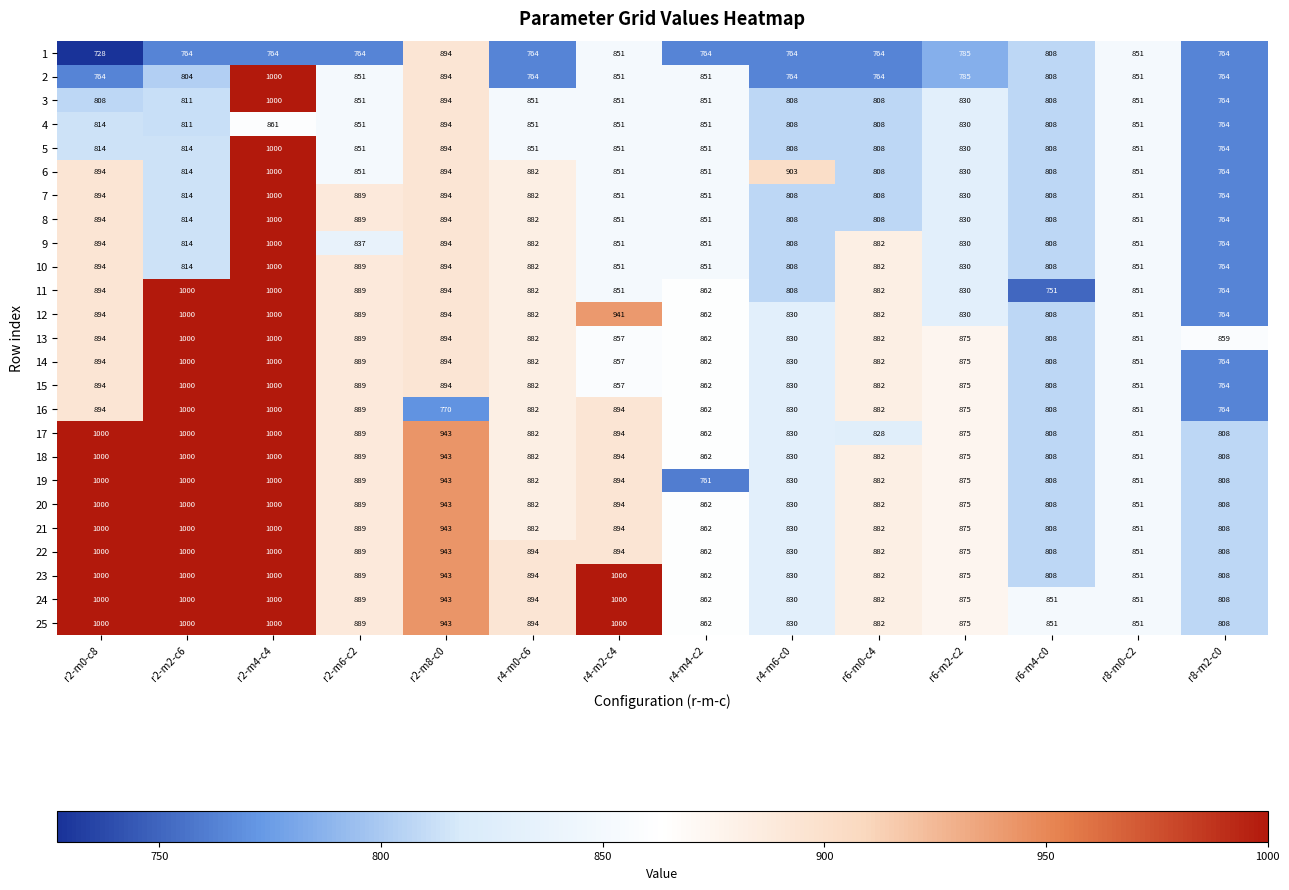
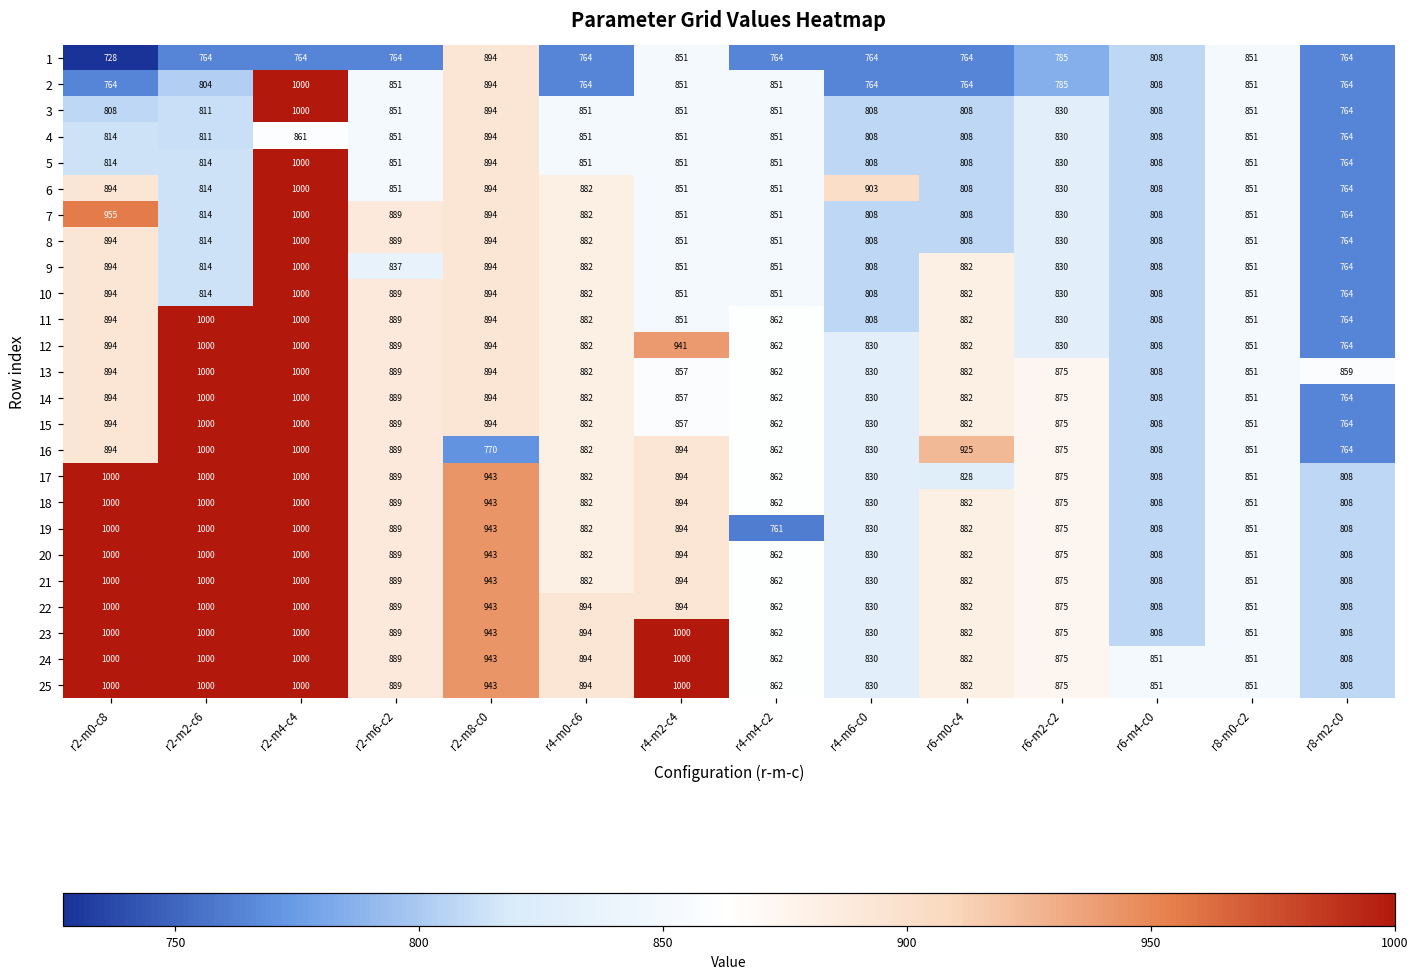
  {
    "7": {
-     "r2-m0-c8": 894,
+     "r2-m0-c8": 955,
      "r2-m2-c6": 814,
      "r2-m4-c4": 1000,
      "r2-m6-c2": 889,
      "r2-m8-c0": 894,
      "r4-m0-c6": 882,
      "r4-m2-c4": 851,
      "r4-m4-c2": 851,
      "r4-m6-c0": 808,
      "r6-m0-c4": 808,
      "r6-m2-c2": 830,
      "r6-m4-c0": 808,
      "r8-m0-c2": 851,
      "r8-m2-c0": 764
    },
    "11": {
      "r2-m0-c8": 894,
      "r2-m2-c6": 1000,
      "r2-m4-c4": 1000,
      "r2-m6-c2": 889,
      "r2-m8-c0": 894,
      "r4-m0-c6": 882,
      "r4-m2-c4": 851,
      "r4-m4-c2": 862,
      "r4-m6-c0": 808,
      "r6-m0-c4": 882,
      "r6-m2-c2": 830,
-     "r6-m4-c0": 751,
+     "r6-m4-c0": 808,
      "r8-m0-c2": 851,
      "r8-m2-c0": 764
    },
    "16": {
      "r2-m0-c8": 894,
      "r2-m2-c6": 1000,
      "r2-m4-c4": 1000,
      "r2-m6-c2": 889,
      "r2-m8-c0": 770,
      "r4-m0-c6": 882,
      "r4-m2-c4": 894,
      "r4-m4-c2": 862,
      "r4-m6-c0": 830,
-     "r6-m0-c4": 882,
+     "r6-m0-c4": 925,
      "r6-m2-c2": 875,
      "r6-m4-c0": 808,
      "r8-m0-c2": 851,
      "r8-m2-c0": 764
    }
  }
